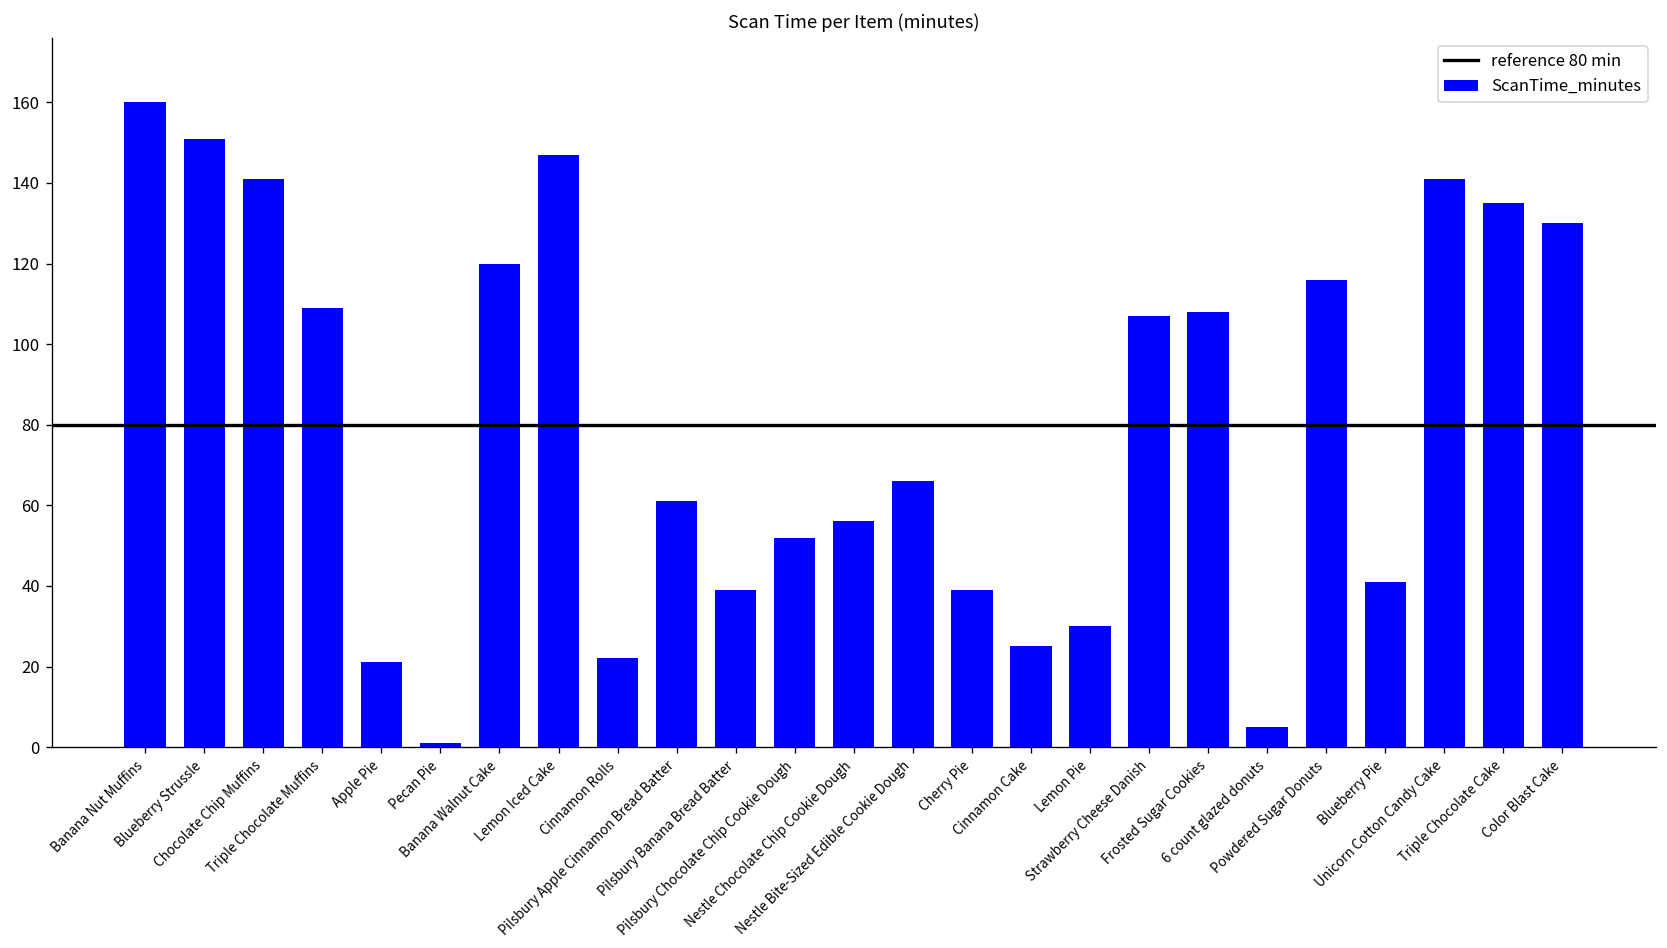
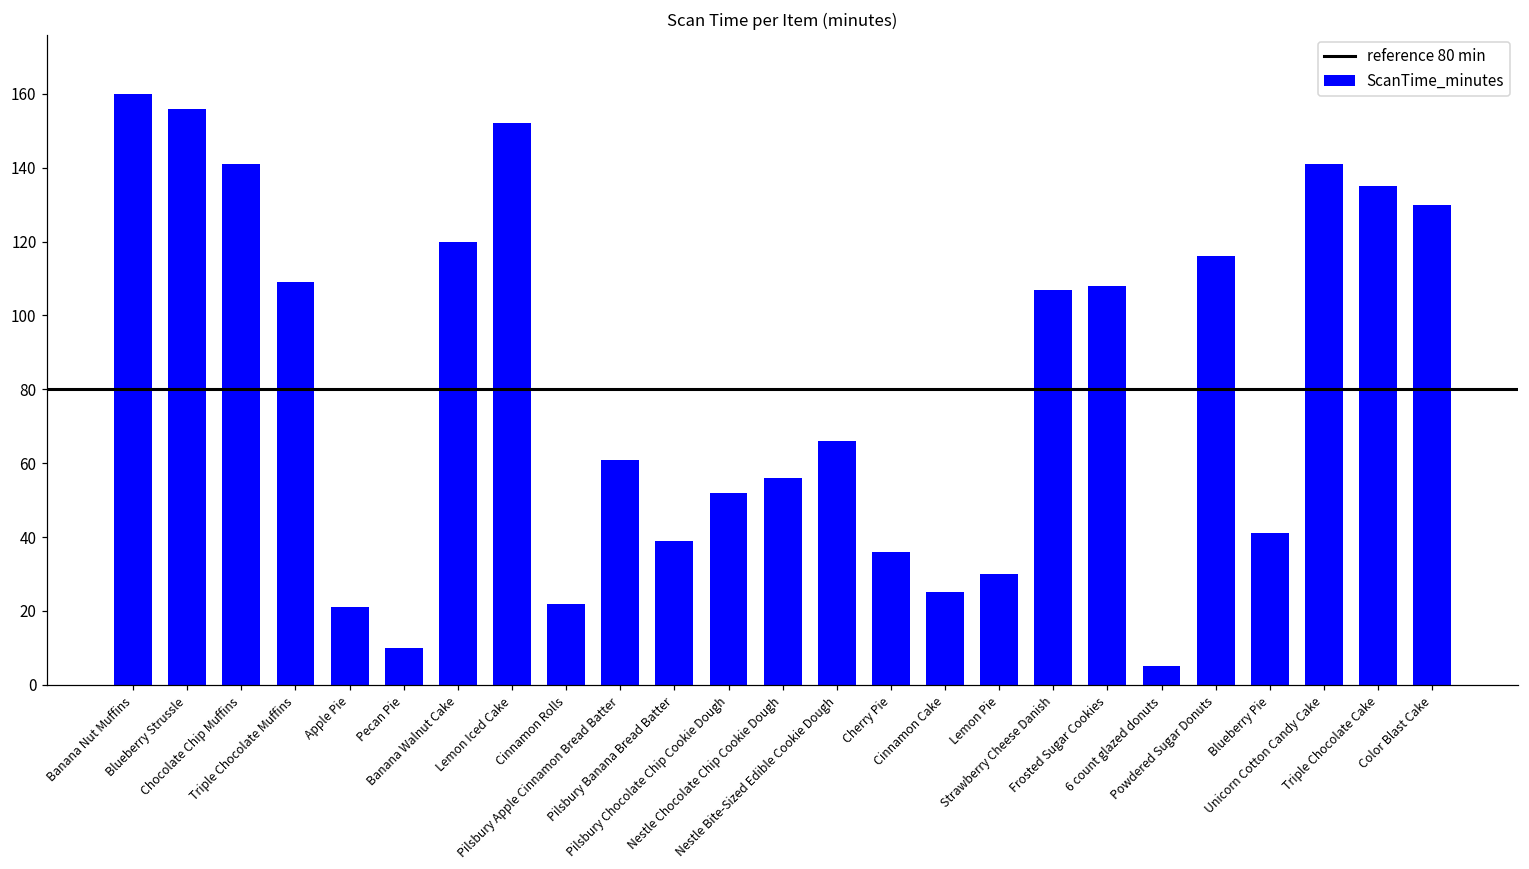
  {
    "Banana Nut Muffins": 160,
-   "Blueberry Strussle": 151,
+   "Blueberry Strussle": 156,
    "Chocolate Chip Muffins": 141,
    "Triple Chocolate Muffins": 109,
    "Apple Pie": 21,
-   "Pecan Pie": 1,
+   "Pecan Pie": 10,
    "Banana Walnut Cake": 120,
-   "Lemon Iced Cake": 147,
+   "Lemon Iced Cake": 152,
    "Cinnamon Rolls": 22,
    "Pilsbury Apple Cinnamon Bread Batter": 61,
    "Pilsbury Banana Bread Batter": 39,
    "Pilsbury Chocolate Chip Cookie Dough": 52,
    "Nestle Chocolate Chip Cookie Dough": 56,
    "Nestle Bite-Sized Edible Cookie Dough": 66,
-   "Cherry Pie": 39,
+   "Cherry Pie": 36,
    "Cinnamon Cake": 25,
    "Lemon Pie": 30,
    "Strawberry Cheese Danish": 107,
    "Frosted Sugar Cookies": 108,
    "6 count glazed donuts": 5,
    "Powdered Sugar Donuts": 116,
    "Blueberry Pie": 41,
    "Unicorn Cotton Candy Cake": 141,
    "Triple Chocolate Cake": 135,
    "Color Blast Cake": 130
  }
